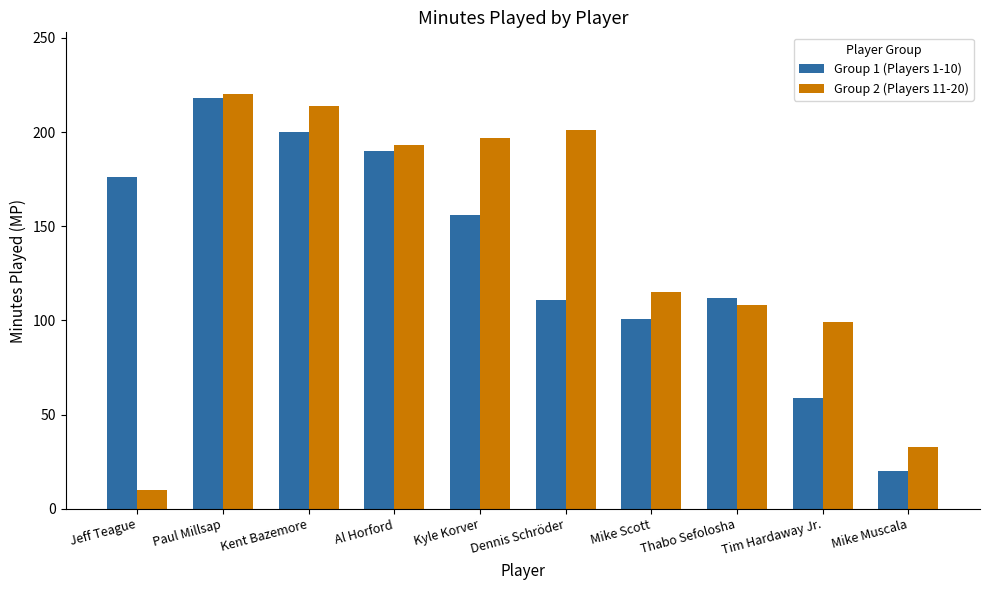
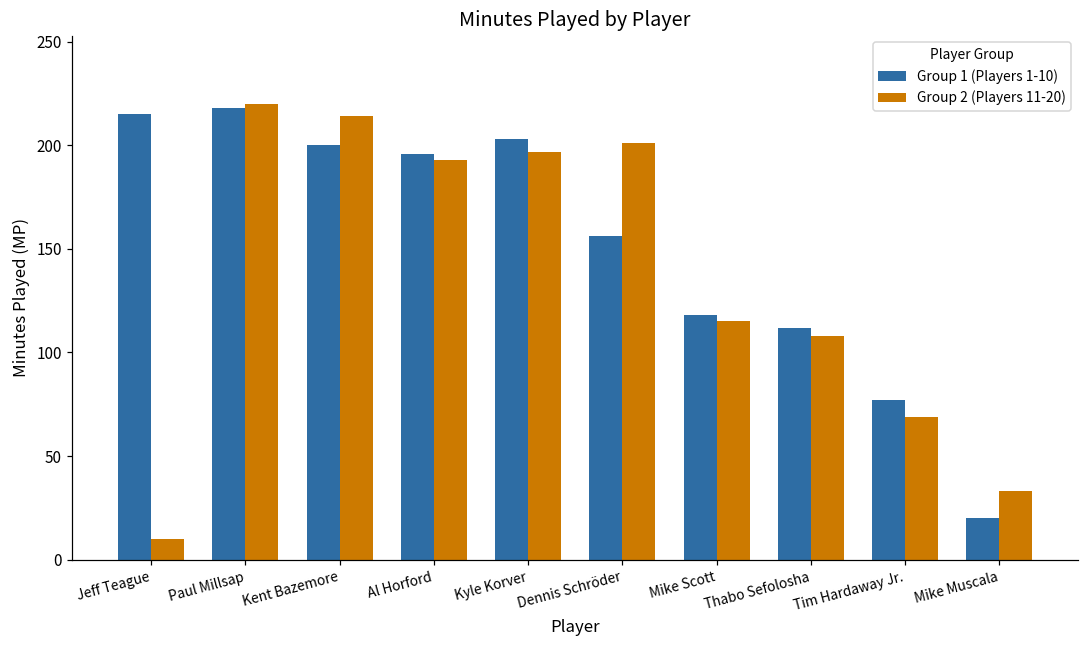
  {
    "Group 1 (Players 1-10)": {
-     "Jeff Teague": 176,
+     "Jeff Teague": 215,
      "Paul Millsap": 218,
      "Kent Bazemore": 200,
-     "Al Horford": 190,
-     "Kyle Korver": 156,
-     "Dennis Schröder": 111,
-     "Mike Scott": 101,
+     "Al Horford": 196,
+     "Kyle Korver": 203,
+     "Dennis Schröder": 156,
+     "Mike Scott": 118,
      "Thabo Sefolosha": 112,
-     "Tim Hardaway Jr.": 59,
+     "Tim Hardaway Jr.": 77,
      "Mike Muscala": 20
    },
    "Group 2 (Players 11-20)": {
      "Jeff Teague": 10,
      "Paul Millsap": 220,
      "Kent Bazemore": 214,
      "Al Horford": 193,
      "Kyle Korver": 197,
      "Dennis Schröder": 201,
      "Mike Scott": 115,
      "Thabo Sefolosha": 108,
-     "Tim Hardaway Jr.": 99,
+     "Tim Hardaway Jr.": 69,
      "Mike Muscala": 33
    }
  }
